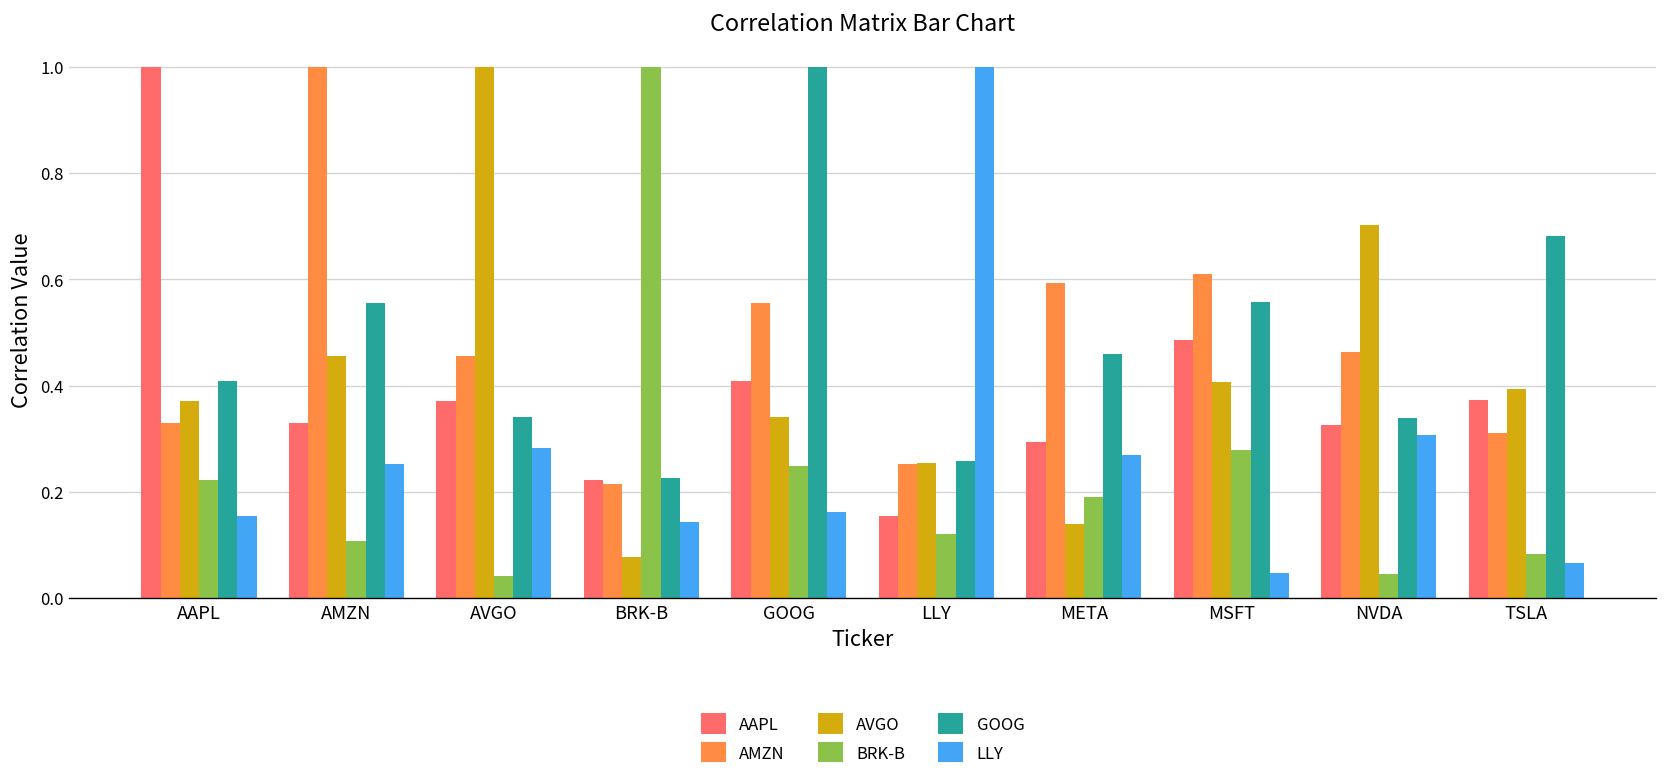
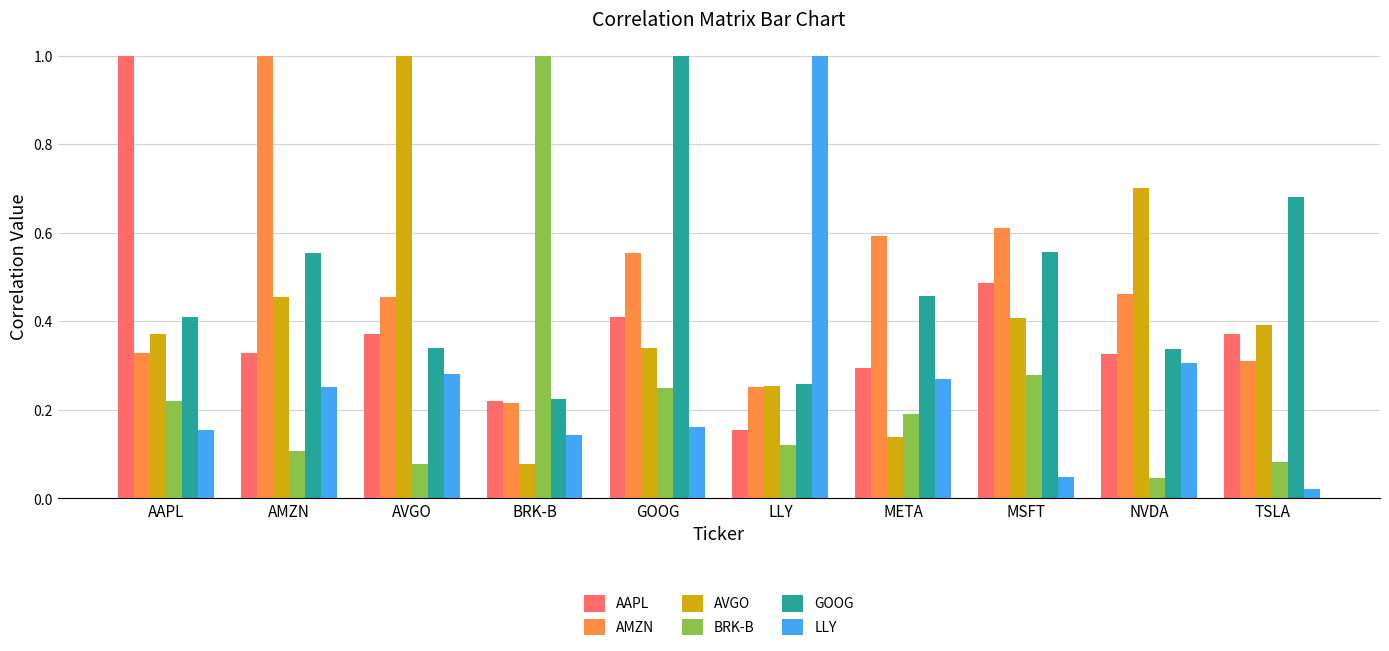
  {
    "AVGO": {
      "AAPL": 0.37,
      "AMZN": 0.45,
      "AVGO": 1.00,
      "BRK-B": 0.08,
      "GOOG": 0.34,
      "LLY": 0.25,
      "META": 0.14,
      "MSFT": 0.41,
      "NVDA": 0.70,
      "TSLA": 0.39
    },
    "BRK-B": {
      "AAPL": 0.22,
      "AMZN": 0.11,
-     "AVGO": 0.04,
+     "AVGO": 0.08,
      "BRK-B": 1.00,
      "GOOG": 0.25,
      "LLY": 0.12,
      "META": 0.19,
      "MSFT": 0.28,
      "NVDA": 0.05,
      "TSLA": 0.08
    },
    "GOOG": {
      "AAPL": 0.41,
      "AMZN": 0.55,
      "AVGO": 0.34,
      "BRK-B": 0.23,
      "GOOG": 1.00,
      "LLY": 0.26,
      "META": 0.46,
      "MSFT": 0.56,
      "NVDA": 0.34,
      "TSLA": 0.68
    },
    "LLY": {
      "AAPL": 0.16,
      "AMZN": 0.25,
      "AVGO": 0.28,
      "BRK-B": 0.14,
      "GOOG": 0.16,
      "LLY": 1.00,
      "META": 0.27,
      "MSFT": 0.05,
      "NVDA": 0.31,
-     "TSLA": 0.07
+     "TSLA": 0.02
    }
  }
